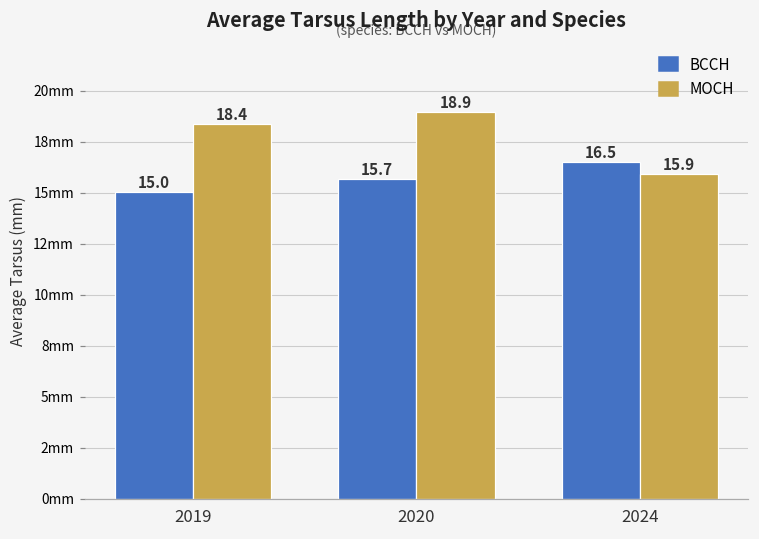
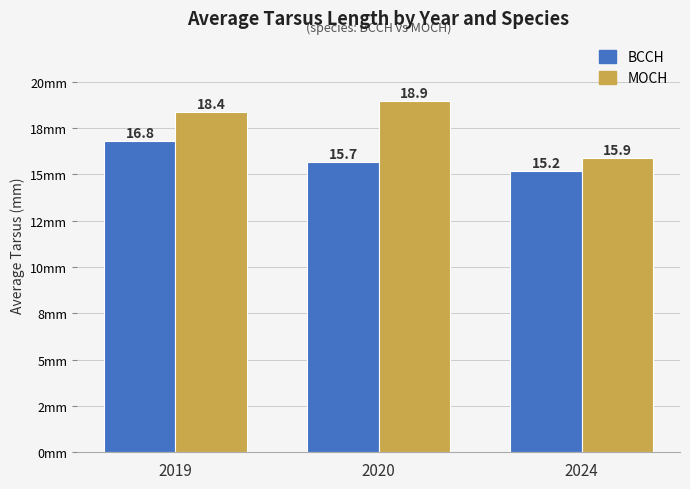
  {
    "BCCH": {
-     "2019": 15.0,
+     "2019": 16.8,
      "2020": 15.7,
-     "2024": 16.5
+     "2024": 15.2
    },
    "MOCH": {
      "2019": 18.4,
      "2020": 18.9,
      "2024": 15.9
    }
  }
